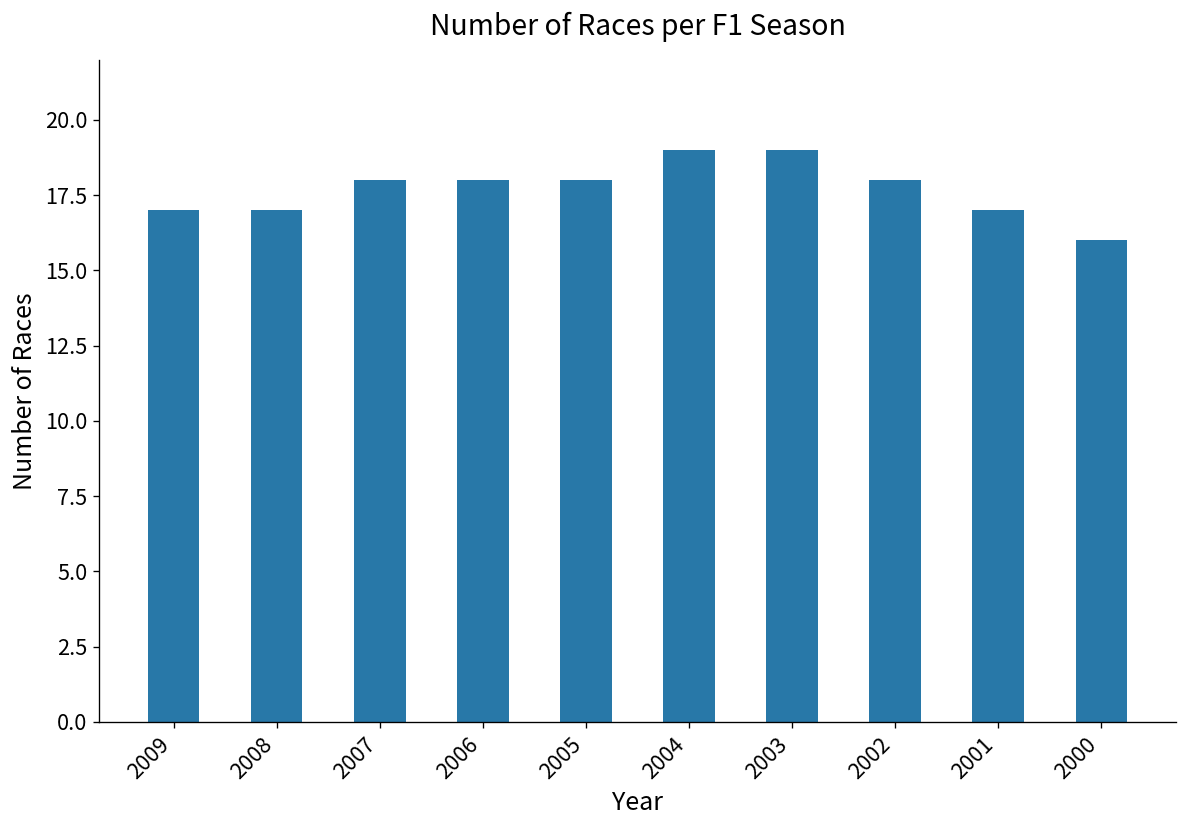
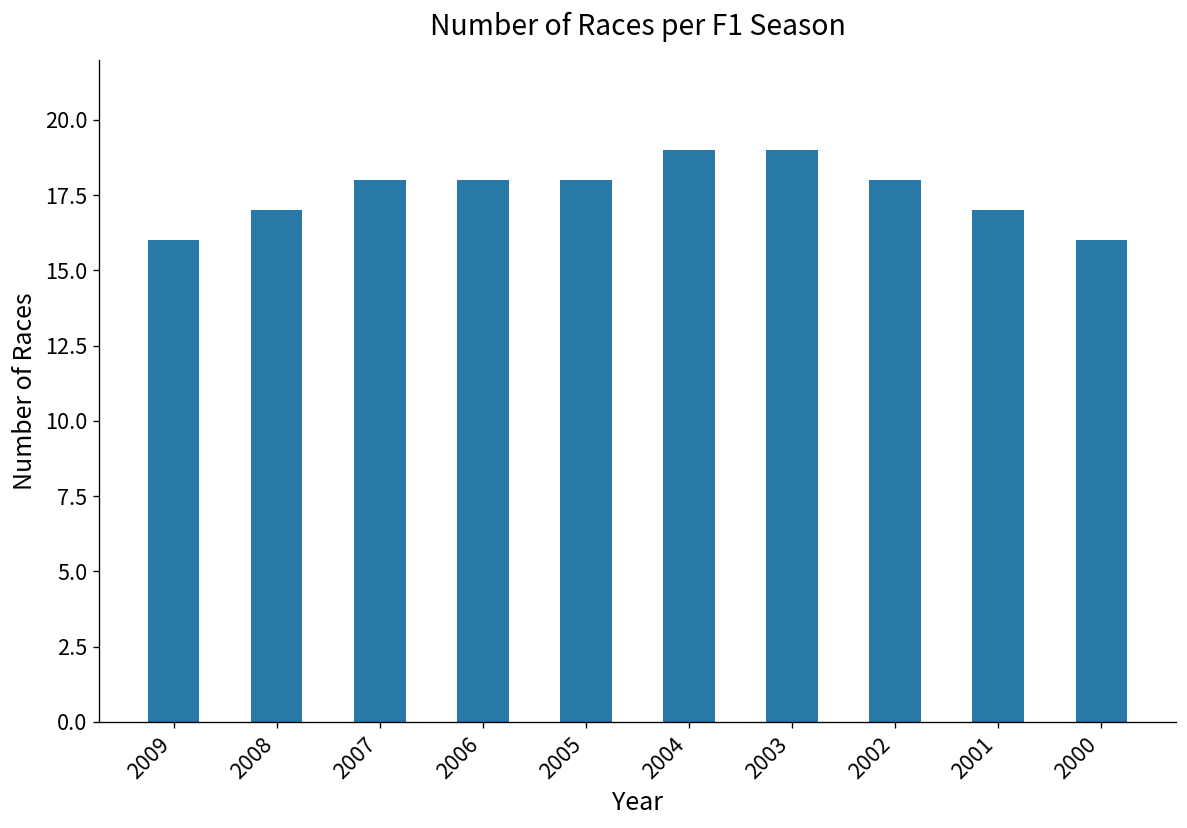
  {
-   "2009": 17,
+   "2009": 16,
    "2008": 17,
    "2007": 18,
    "2006": 18,
    "2005": 18,
    "2004": 19,
    "2003": 19,
    "2002": 18,
    "2001": 17,
    "2000": 16
  }
